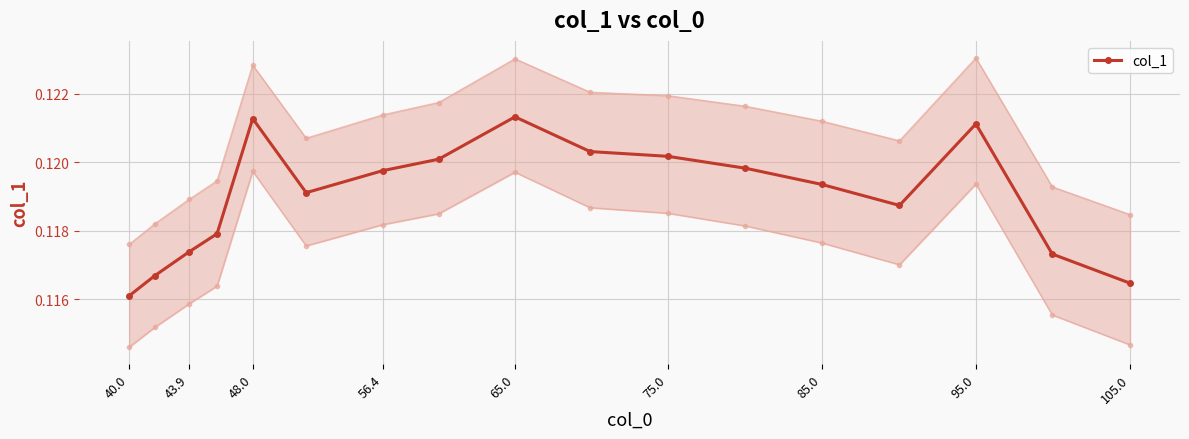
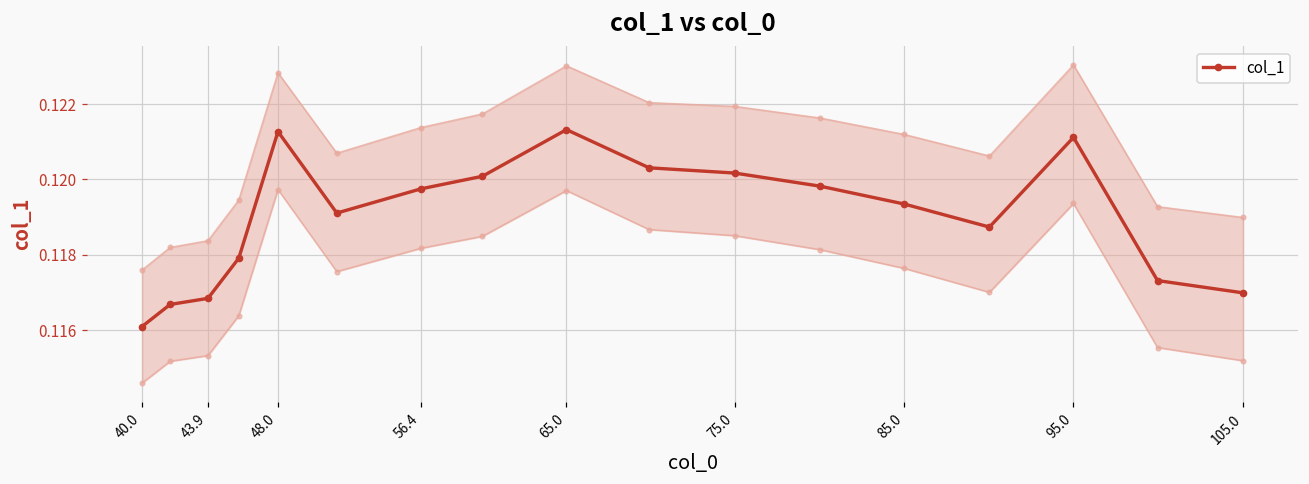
  {
    "col_1": {
      "40.0": 0.1161,
-     "43.9": 0.1174,
+     "43.9": 0.1168,
      "48.0": 0.1213,
      "56.4": 0.1197,
      "65.0": 0.1213,
      "75.0": 0.1202,
      "85.0": 0.1193,
      "95.0": 0.1211,
-     "105.0": 0.1165
+     "105.0": 0.1170
    }
  }
